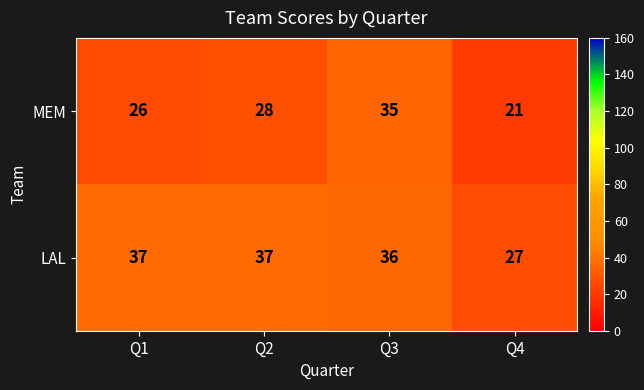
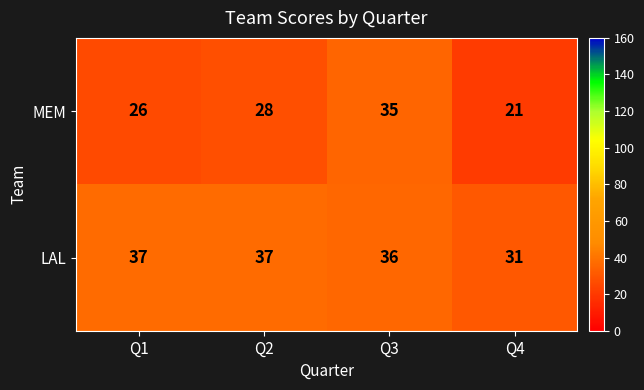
  {
    "MEM": {
      "Q1": 26,
      "Q2": 28,
      "Q3": 35,
      "Q4": 21
    },
    "LAL": {
      "Q1": 37,
      "Q2": 37,
      "Q3": 36,
-     "Q4": 27
+     "Q4": 31
    }
  }
